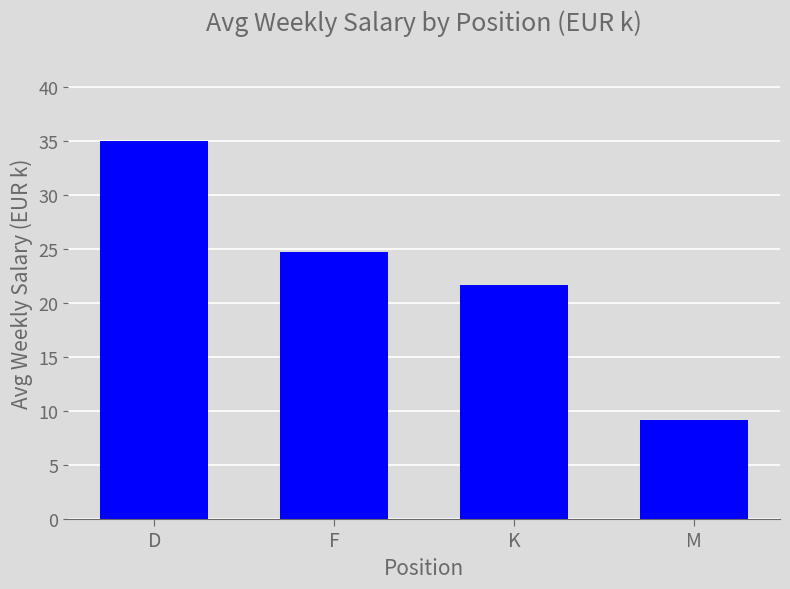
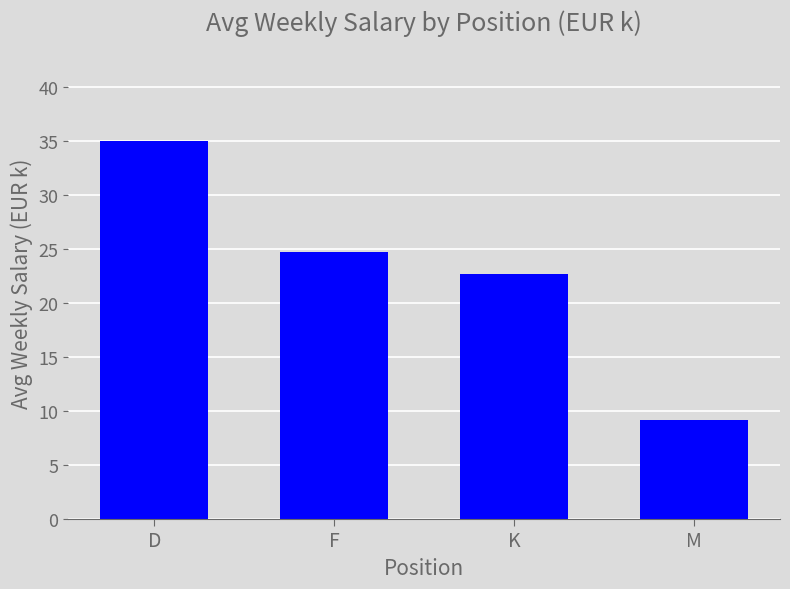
  {
    "D": 35.0,
    "F": 24.7,
-   "K": 21.6,
+   "K": 22.6,
    "M": 9.2
  }
